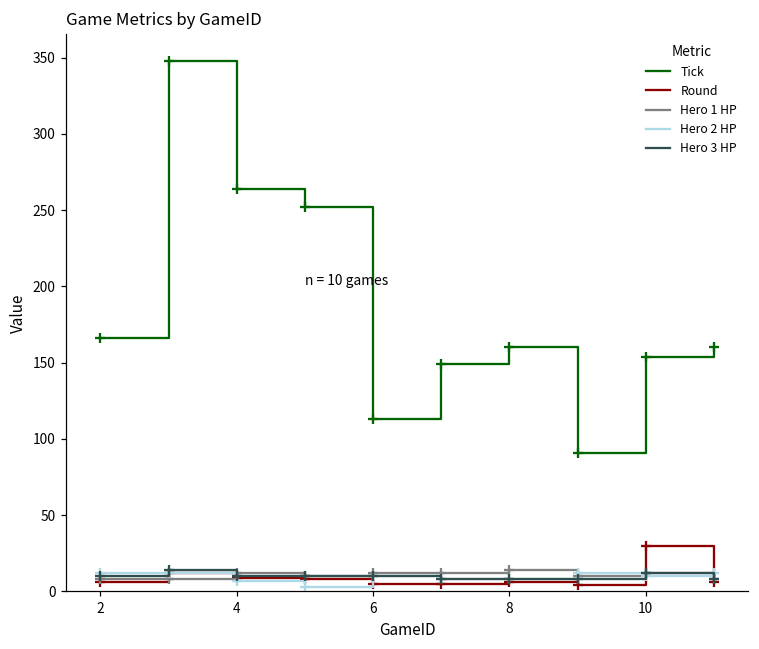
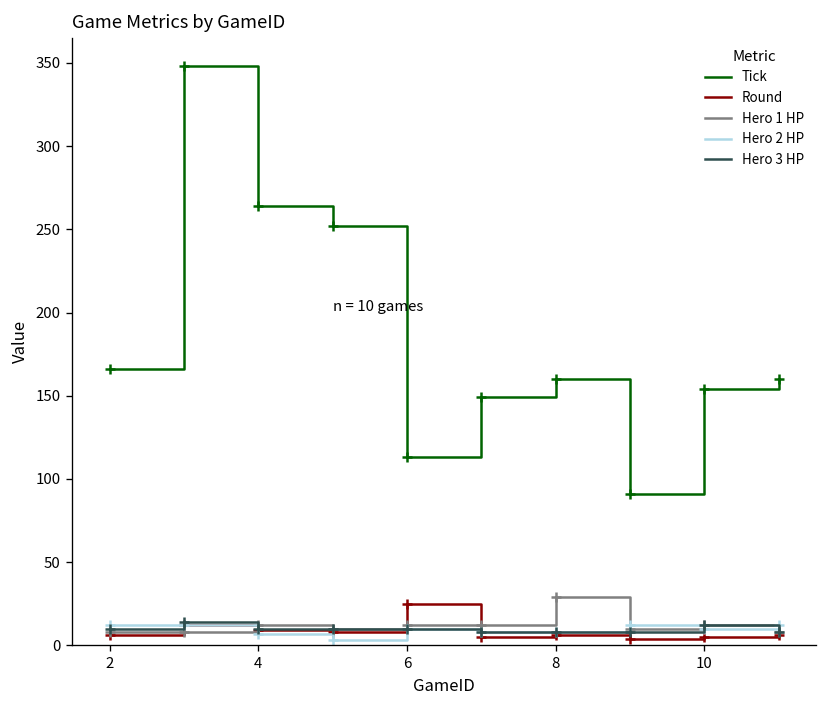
  {
    "Tick": {
      "2": 166,
      "4": 264,
      "6": 113,
      "8": 160,
      "10": 154
    },
    "Round": {
      "2": 6,
-     "6": 5,
+     "6": 25,
      "8": 6,
-     "10": 30
+     "10": 5
    },
    "Hero 1 HP": {
      "2": 8,
      "4": 12,
      "6": 12,
-     "8": 14
+     "8": 29
    },
    "Hero 2 HP": {
      "2": 12,
      "4": 7,
      "10": 10
    },
    "Hero 3 HP": {
      "2": 10
    }
  }
